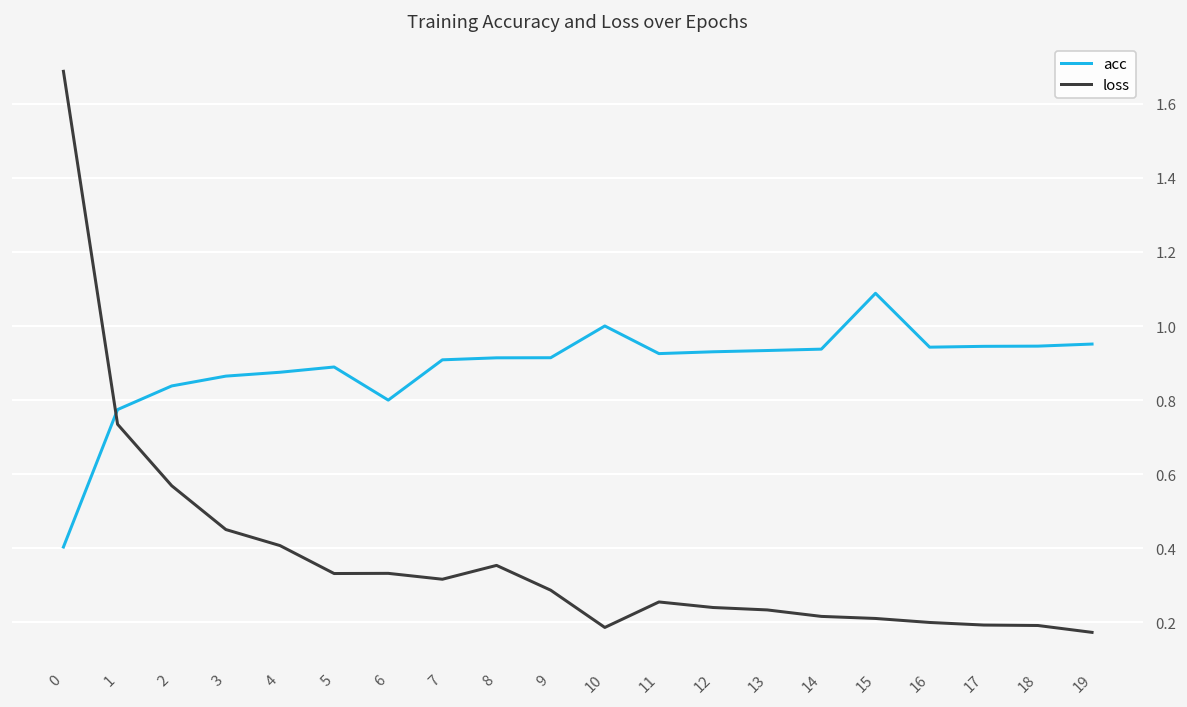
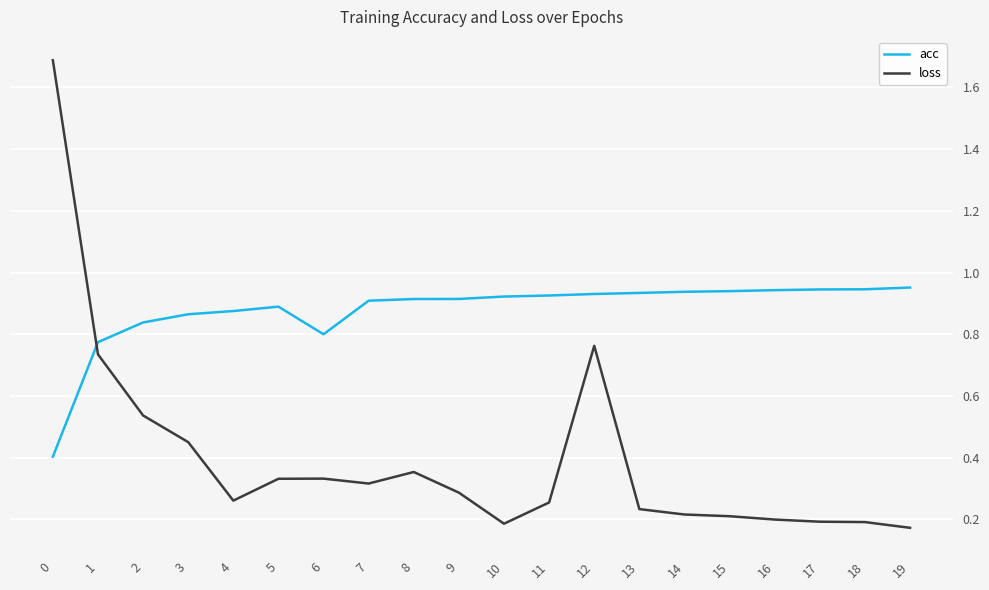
  {
    "acc": {
      "0": 0.40,
      "1": 0.77,
      "2": 0.84,
      "3": 0.86,
      "4": 0.88,
      "5": 0.89,
      "6": 0.80,
      "7": 0.91,
      "8": 0.91,
      "9": 0.91,
-     "10": 1.00,
+     "10": 0.92,
      "11": 0.93,
      "12": 0.93,
      "13": 0.93,
      "14": 0.94,
-     "15": 1.09,
+     "15": 0.94,
      "16": 0.94,
      "17": 0.95,
      "18": 0.95,
      "19": 0.95
    },
    "loss": {
      "0": 1.69,
      "1": 0.73,
-     "2": 0.57,
+     "2": 0.54,
      "3": 0.45,
-     "4": 0.41,
+     "4": 0.26,
      "5": 0.33,
      "6": 0.33,
      "7": 0.32,
      "8": 0.35,
      "9": 0.29,
      "10": 0.19,
      "11": 0.26,
-     "12": 0.24,
+     "12": 0.76,
      "13": 0.23,
      "14": 0.22,
      "15": 0.21,
      "16": 0.20,
      "17": 0.19,
      "18": 0.19,
      "19": 0.17
    }
  }
